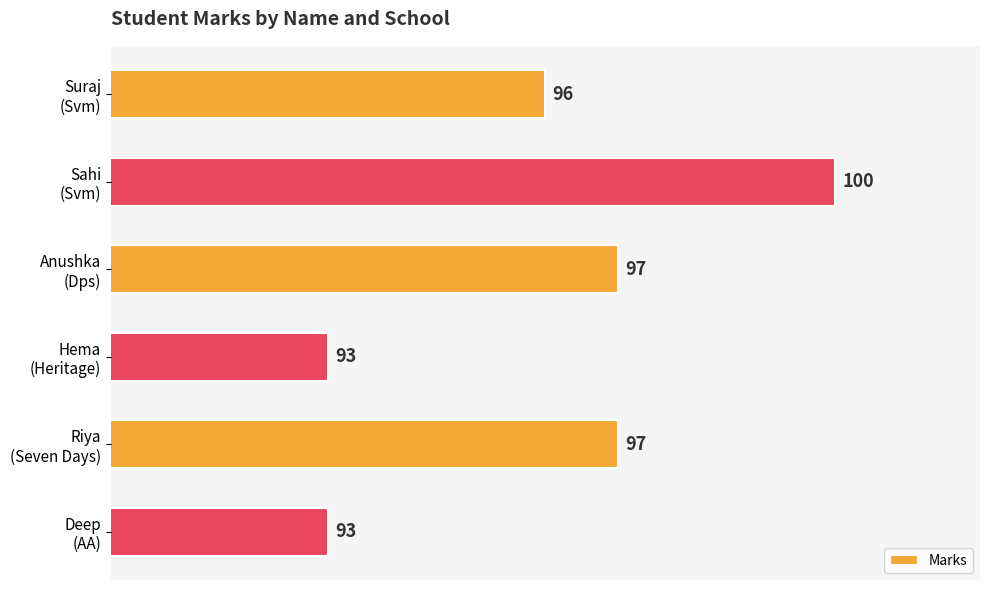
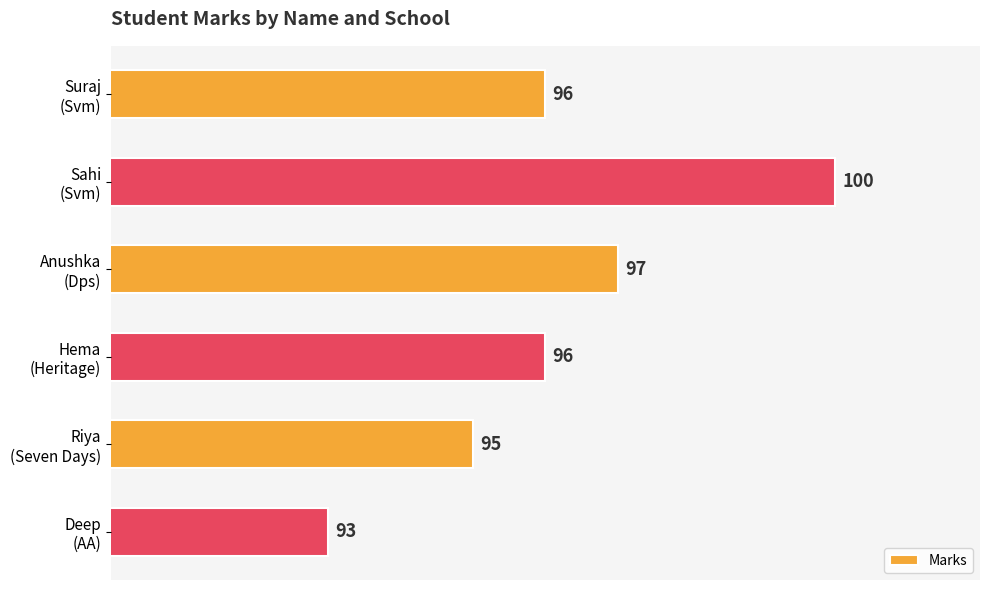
  {
    "Suraj (Svm)": 96,
    "Sahi (Svm)": 100,
    "Anushka (Dps)": 97,
-   "Hema (Heritage)": 93,
-   "Riya (Seven Days)": 97,
+   "Hema (Heritage)": 96,
+   "Riya (Seven Days)": 95,
    "Deep (AA)": 93
  }
